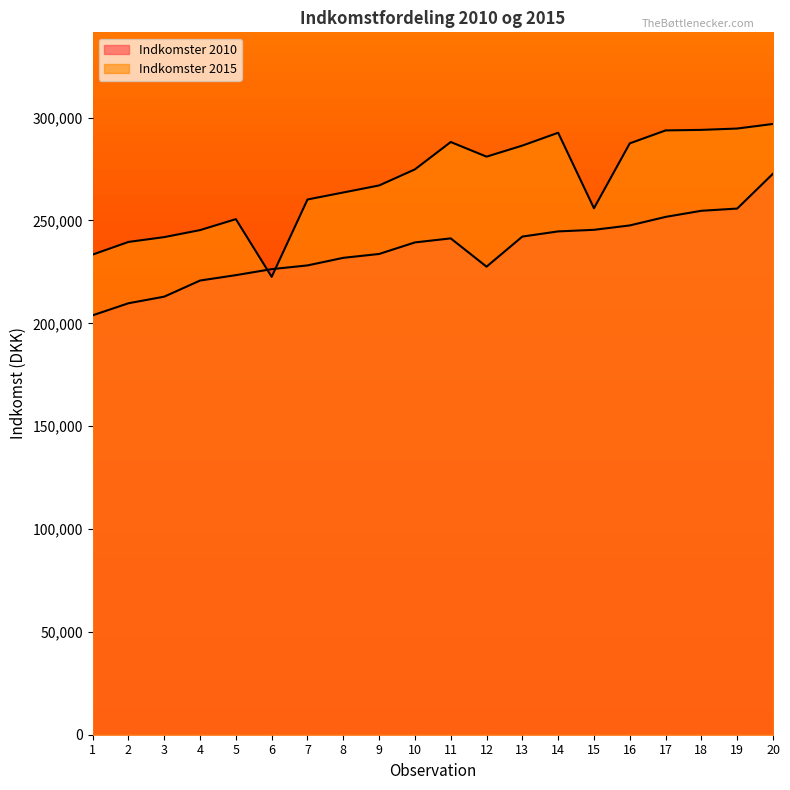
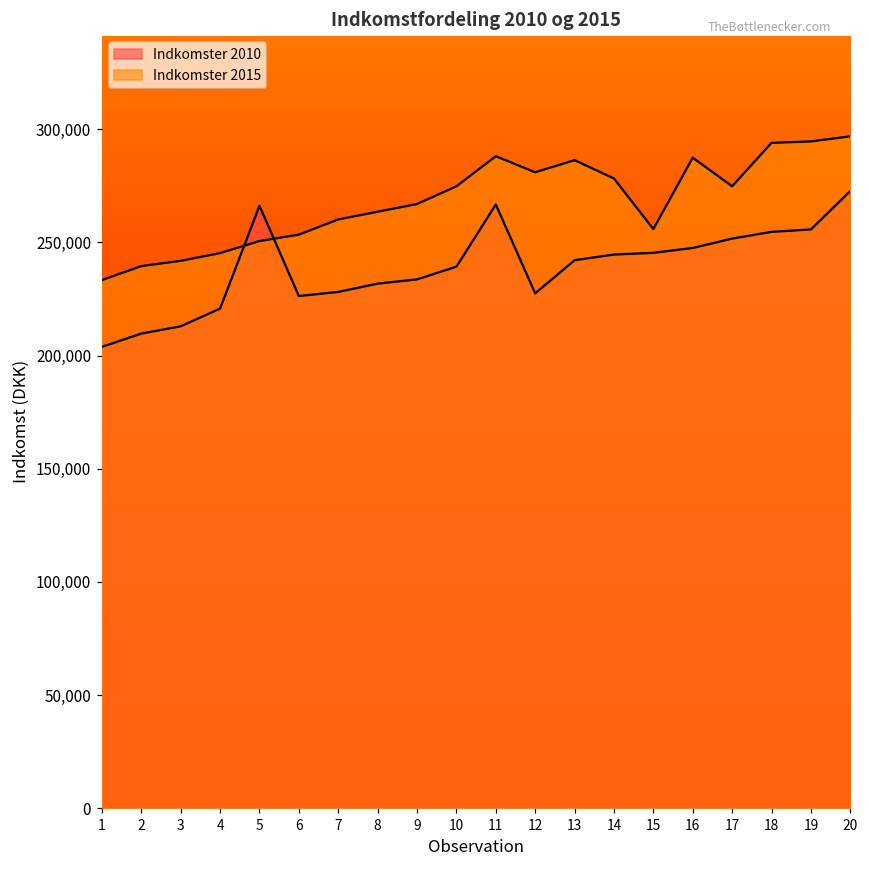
  {
    "Indkomster 2010": {
      "1": "204,000",
      "2": "210,000",
      "3": "213,000",
      "4": "221,000",
-     "5": "223,000",
+     "5": "266,000",
      "6": "226,000",
      "7": "228,000",
      "8": "232,000",
      "9": "234,000",
      "10": "239,000",
-     "11": "241,000",
+     "11": "267,000",
      "12": "228,000",
      "13": "242,000",
      "14": "245,000",
      "15": "245,000",
      "16": "248,000",
      "17": "252,000",
      "18": "255,000",
      "19": "256,000",
      "20": "273,000"
    },
    "Indkomster 2015": {
      "1": "233,000",
      "2": "240,000",
      "3": "242,000",
      "4": "245,000",
      "5": "251,000",
-     "6": "223,000",
+     "6": "253,000",
      "7": "260,000",
      "8": "264,000",
      "9": "267,000",
      "10": "275,000",
      "11": "288,000",
      "12": "281,000",
      "13": "286,000",
-     "14": "293,000",
+     "14": "278,000",
      "15": "256,000",
      "16": "287,000",
-     "17": "294,000",
+     "17": "275,000",
      "18": "294,000",
      "19": "295,000",
      "20": "297,000"
    }
  }
